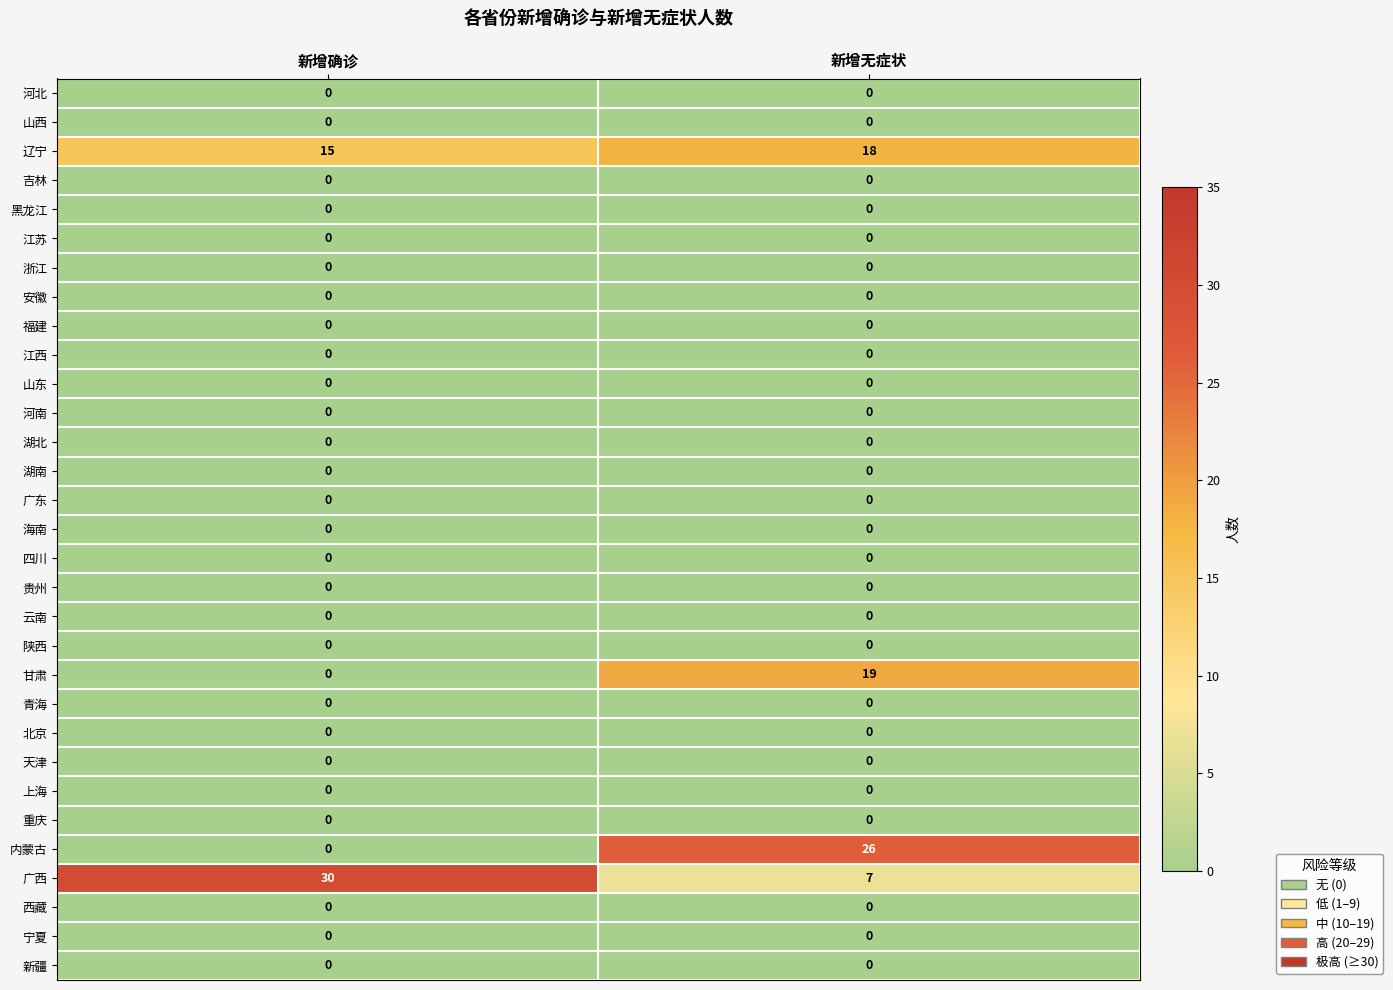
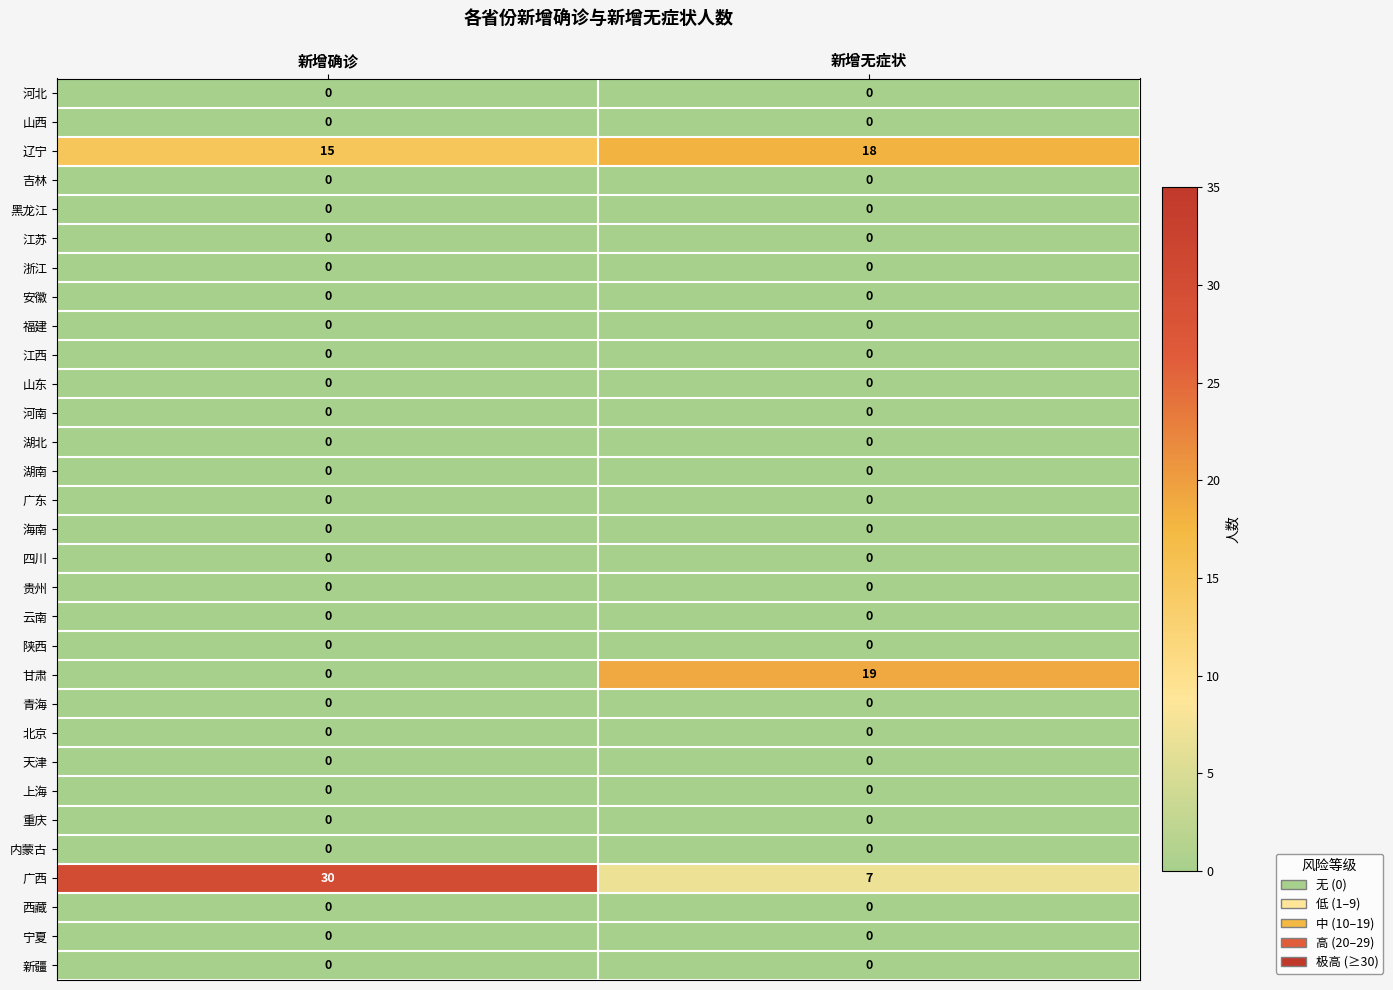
  {
    "河北": {
      "新增确诊": 0,
      "新增无症状": 0
    },
    "山西": {
      "新增确诊": 0,
      "新增无症状": 0
    },
    "辽宁": {
      "新增确诊": 15,
      "新增无症状": 18
    },
    "吉林": {
      "新增确诊": 0,
      "新增无症状": 0
    },
    "黑龙江": {
      "新增确诊": 0,
      "新增无症状": 0
    },
    "江苏": {
      "新增确诊": 0,
      "新增无症状": 0
    },
    "浙江": {
      "新增确诊": 0,
      "新增无症状": 0
    },
    "安徽": {
      "新增确诊": 0,
      "新增无症状": 0
    },
    "福建": {
      "新增确诊": 0,
      "新增无症状": 0
    },
    "江西": {
      "新增确诊": 0,
      "新增无症状": 0
    },
    "山东": {
      "新增确诊": 0,
      "新增无症状": 0
    },
    "河南": {
      "新增确诊": 0,
      "新增无症状": 0
    },
    "湖北": {
      "新增确诊": 0,
      "新增无症状": 0
    },
    "湖南": {
      "新增确诊": 0,
      "新增无症状": 0
    },
    "广东": {
      "新增确诊": 0,
      "新增无症状": 0
    },
    "海南": {
      "新增确诊": 0,
      "新增无症状": 0
    },
    "四川": {
      "新增确诊": 0,
      "新增无症状": 0
    },
    "贵州": {
      "新增确诊": 0,
      "新增无症状": 0
    },
    "云南": {
      "新增确诊": 0,
      "新增无症状": 0
    },
    "陕西": {
      "新增确诊": 0,
      "新增无症状": 0
    },
    "甘肃": {
      "新增确诊": 0,
      "新增无症状": 19
    },
    "青海": {
      "新增确诊": 0,
      "新增无症状": 0
    },
    "北京": {
      "新增确诊": 0,
      "新增无症状": 0
    },
    "天津": {
      "新增确诊": 0,
      "新增无症状": 0
    },
    "上海": {
      "新增确诊": 0,
      "新增无症状": 0
    },
    "重庆": {
      "新增确诊": 0,
      "新增无症状": 0
    },
    "内蒙古": {
      "新增确诊": 0,
-     "新增无症状": 26
+     "新增无症状": 0
    },
    "广西": {
      "新增确诊": 30,
      "新增无症状": 7
    },
    "西藏": {
      "新增确诊": 0,
      "新增无症状": 0
    },
    "宁夏": {
      "新增确诊": 0,
      "新增无症状": 0
    },
    "新疆": {
      "新增确诊": 0,
      "新增无症状": 0
    }
  }
